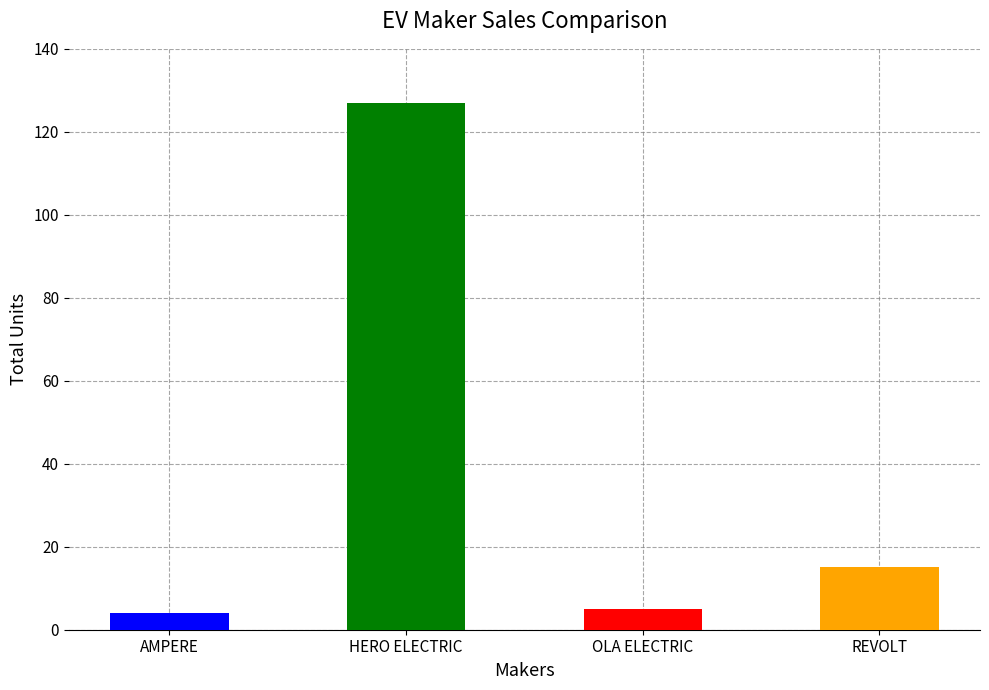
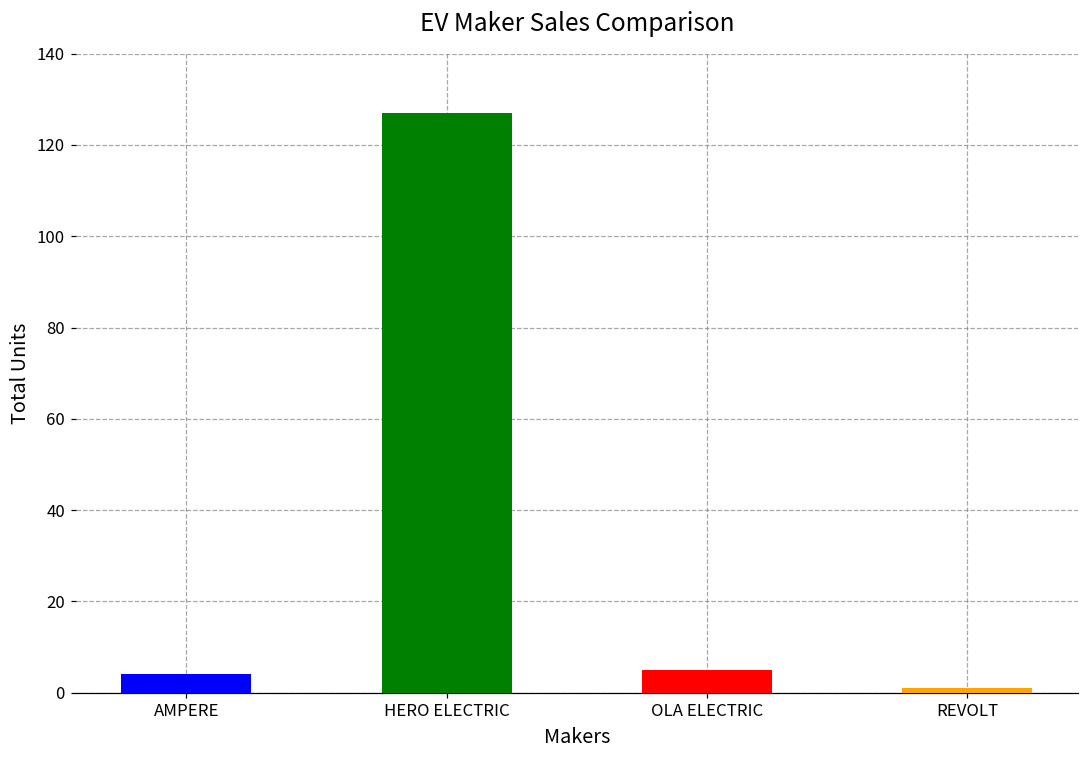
  {
    "AMPERE": 4,
    "HERO ELECTRIC": 127,
    "OLA ELECTRIC": 5,
-   "REVOLT": 15
+   "REVOLT": 1
  }
